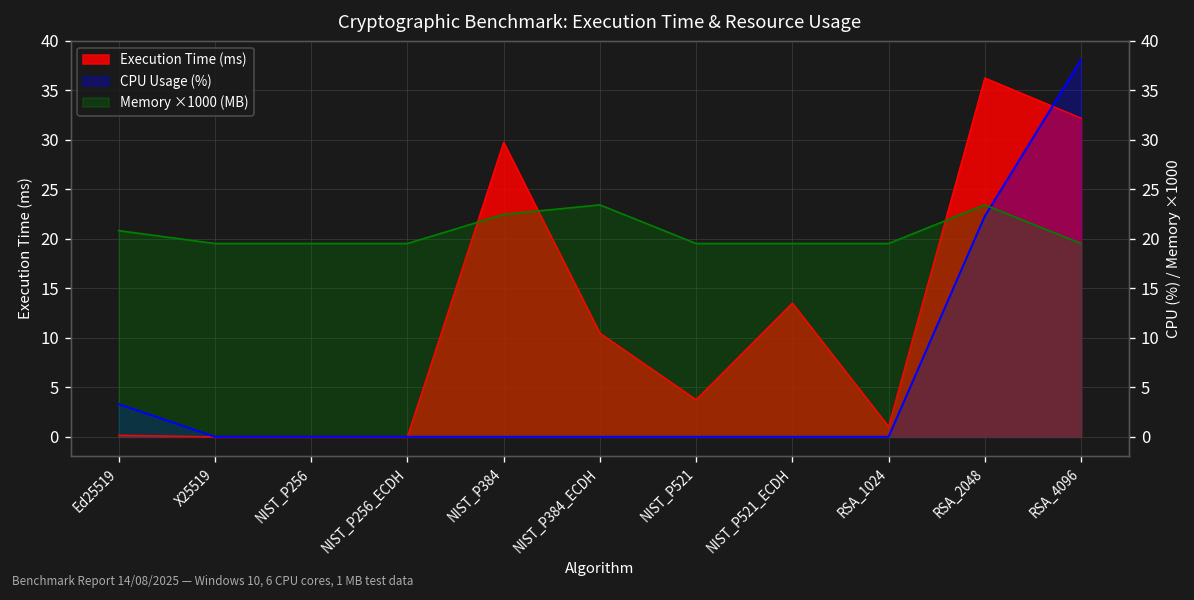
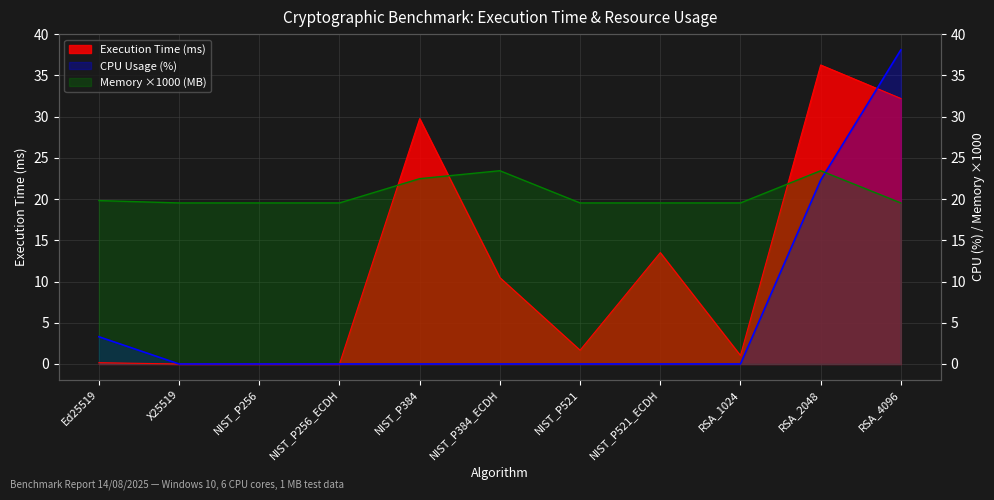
  {
    "Execution Time (ms)": {
      "Ed25519": 0,
      "NIST_P384": 30,
      "NIST_P384_ECDH": 10,
-     "NIST_P521": 4,
+     "NIST_P521": 2,
      "NIST_P521_ECDH": 14,
      "RSA_1024": 1,
      "RSA_2048": 36,
      "RSA_4096": 32
    },
    "CPU Usage (%)": {
      "Ed25519": 3,
      "NIST_P384": 0,
      "NIST_P384_ECDH": 0,
      "NIST_P521": 0,
      "NIST_P521_ECDH": 0,
      "RSA_1024": 0,
      "RSA_2048": 22,
      "RSA_4096": 38
    },
    "Memory ×1000 (MB)": {
-     "Ed25519": 21,
+     "Ed25519": 20,
      "X25519": 20,
      "NIST_P256": 20,
      "NIST_P256_ECDH": 20,
      "NIST_P384": 22,
      "NIST_P384_ECDH": 23,
      "NIST_P521": 20,
      "NIST_P521_ECDH": 20,
      "RSA_1024": 20,
      "RSA_2048": 23,
      "RSA_4096": 20
    }
  }
